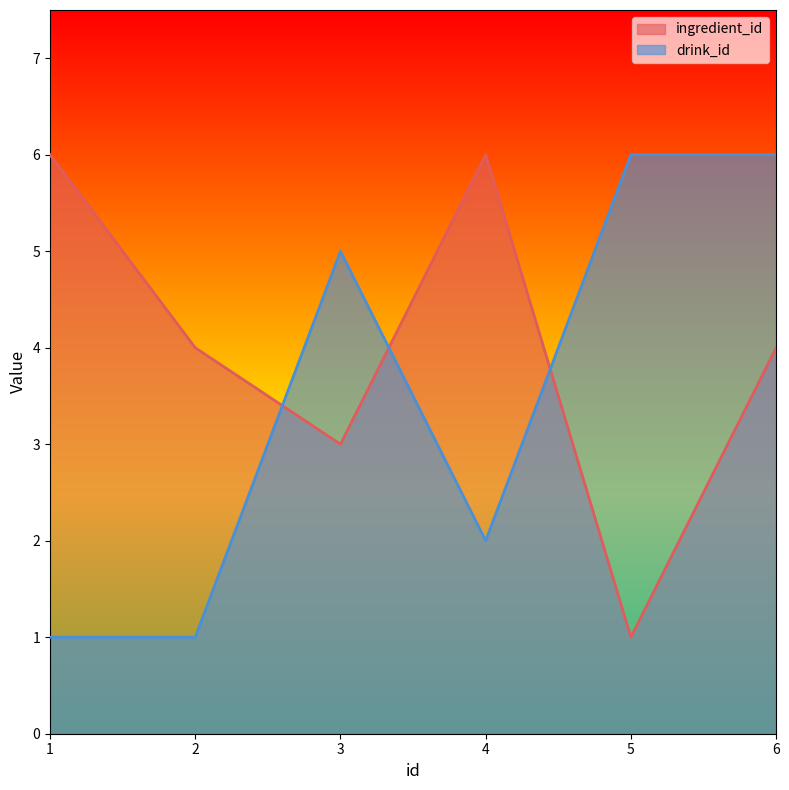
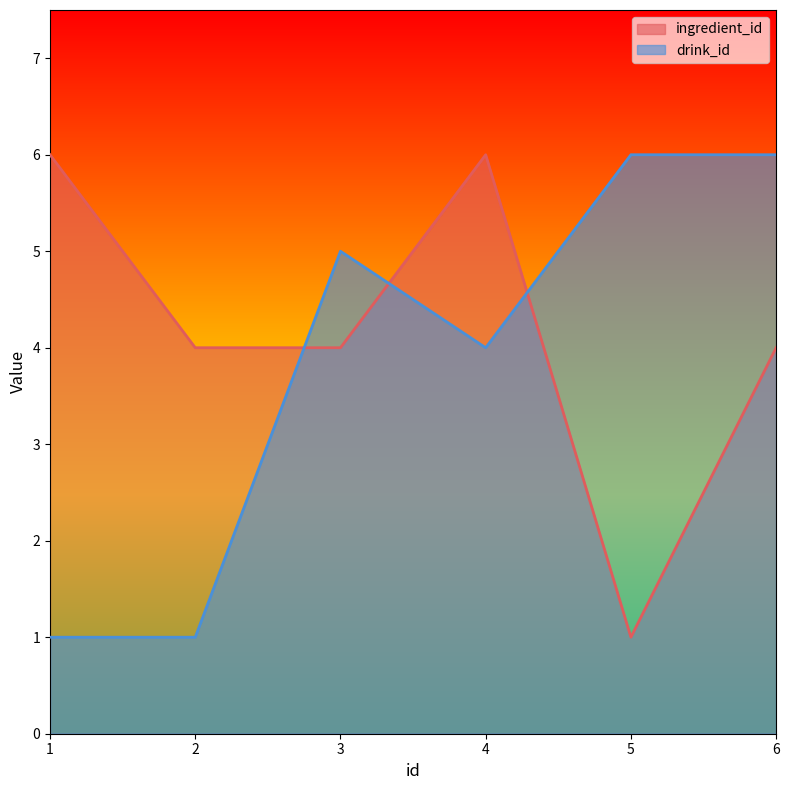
  {
    "ingredient_id": {
      "1": 6,
      "2": 4,
-     "3": 3,
+     "3": 4,
      "4": 6,
      "5": 1,
      "6": 4
    },
    "drink_id": {
      "1": 1,
      "2": 1,
      "3": 5,
-     "4": 2,
+     "4": 4,
      "5": 6,
      "6": 6
    }
  }
